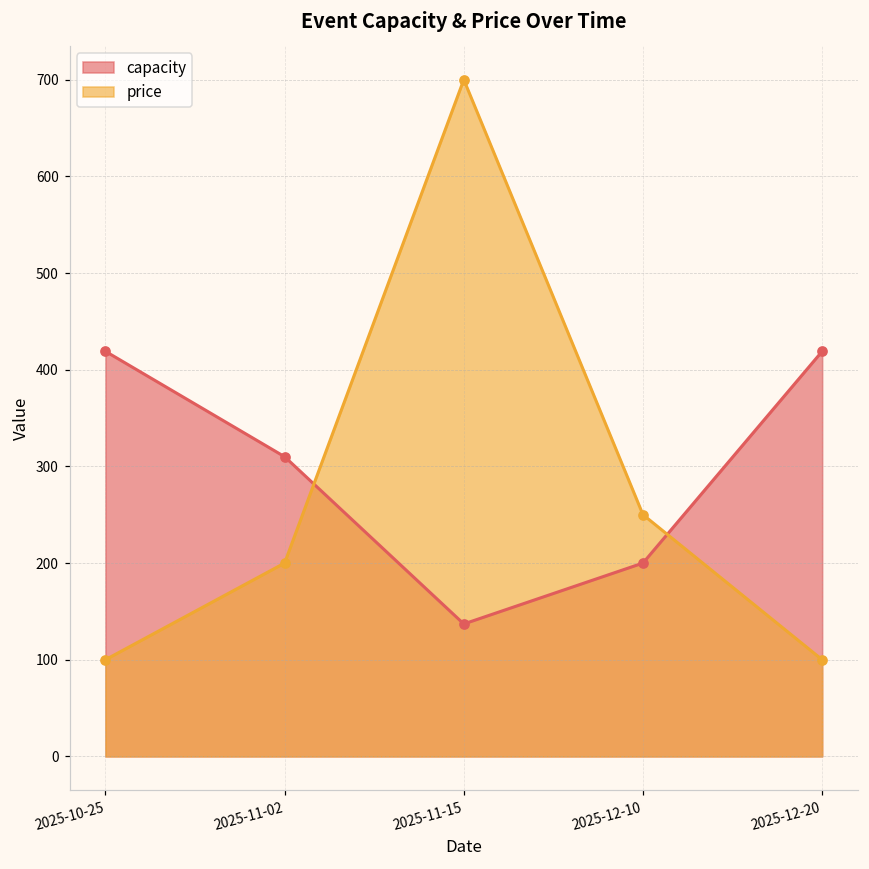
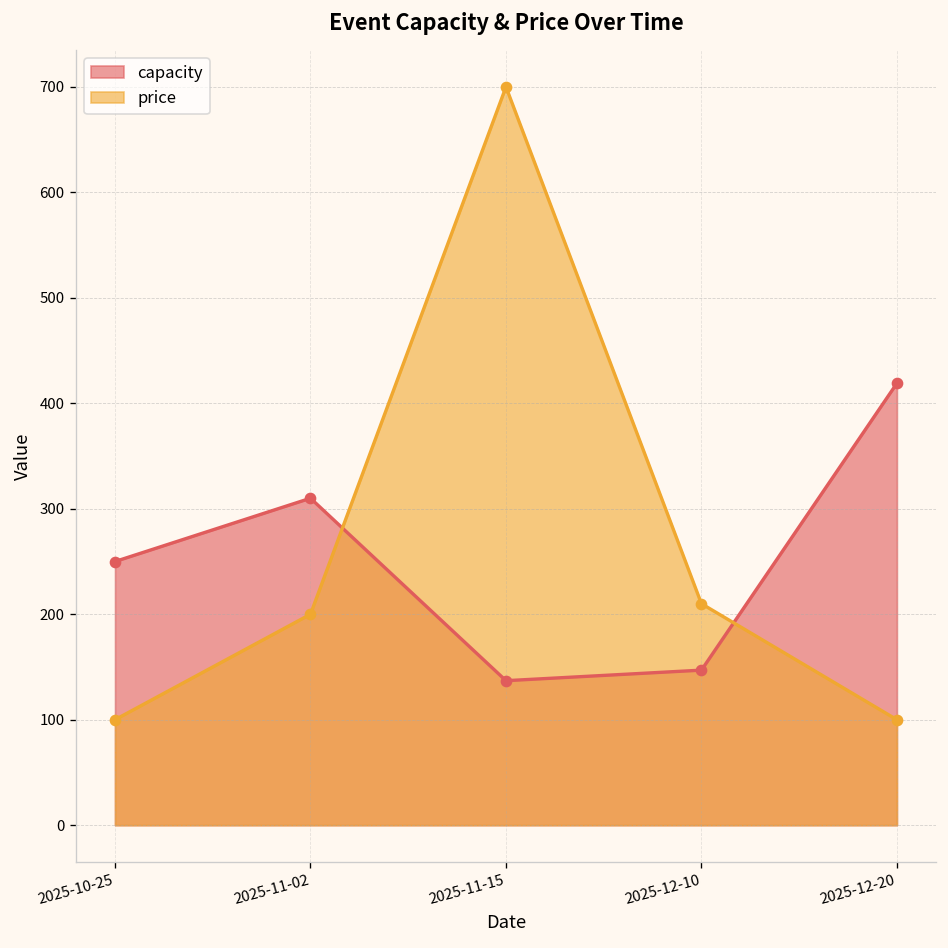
  {
    "capacity": {
-     "2025-10-25": 420,
+     "2025-10-25": 250,
      "2025-11-02": 310,
      "2025-11-15": 140,
-     "2025-12-10": 200,
+     "2025-12-10": 150,
      "2025-12-20": 420
    },
    "price": {
      "2025-10-25": 100,
      "2025-11-02": 200,
      "2025-11-15": 700,
-     "2025-12-10": 250,
+     "2025-12-10": 210,
      "2025-12-20": 100
    }
  }
